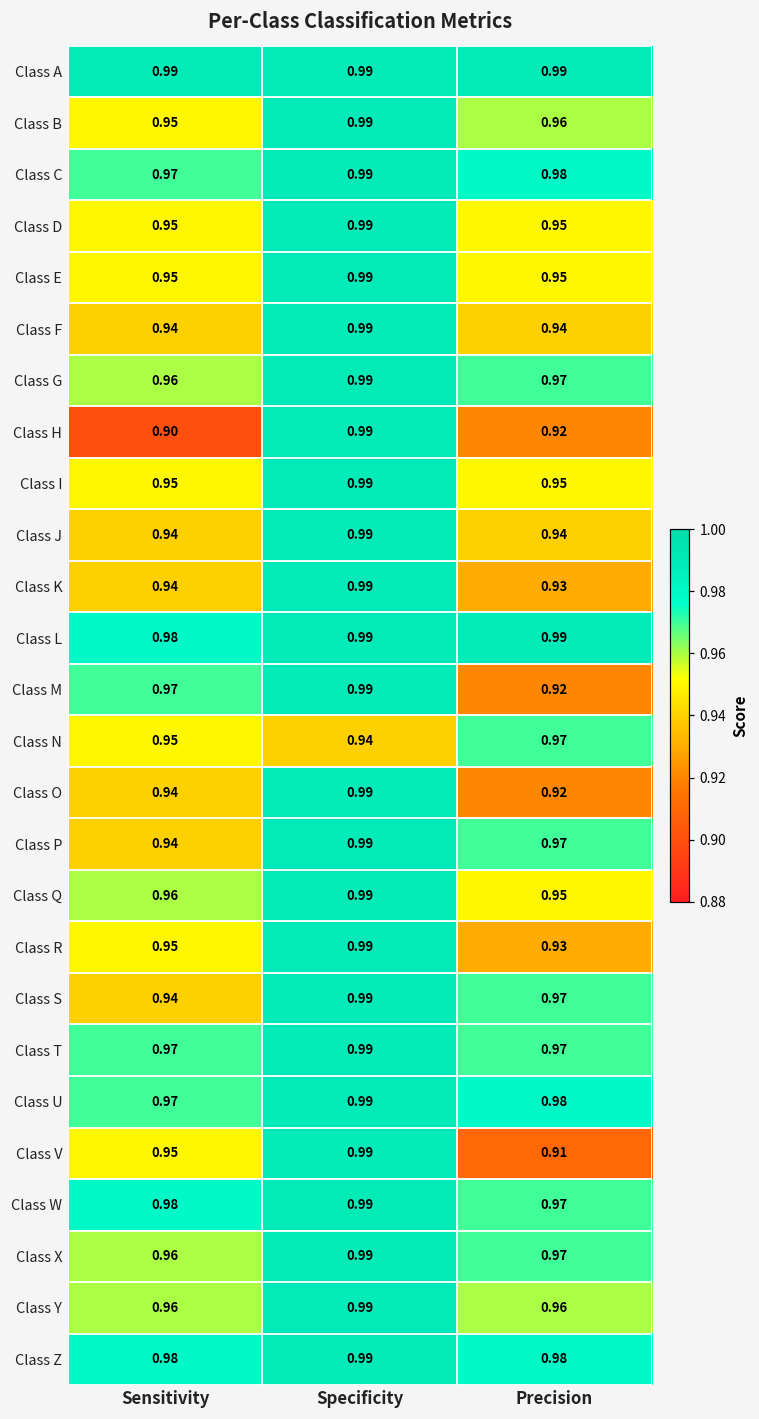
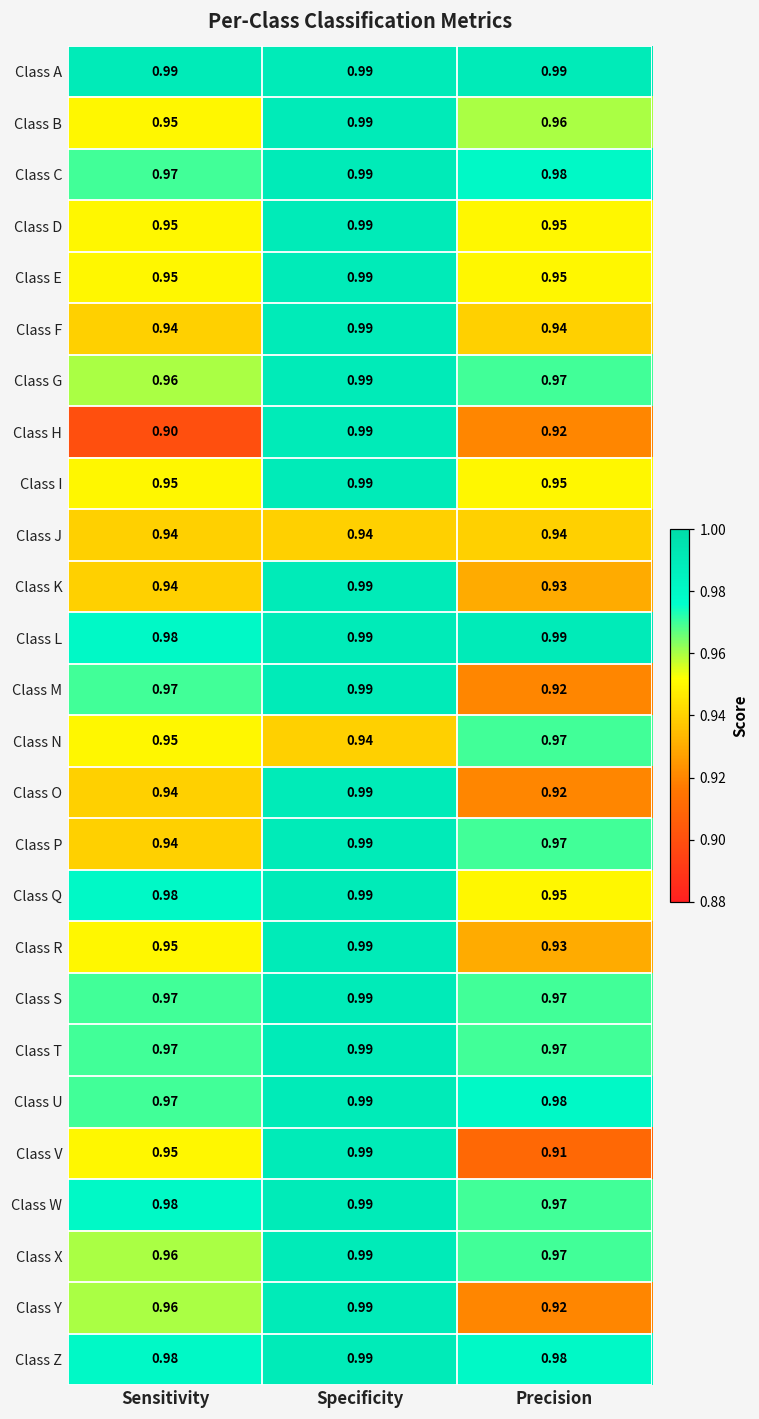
  {
    "Class A": {
      "Sensitivity": 0.99,
      "Specificity": 0.99,
      "Precision": 0.99
    },
    "Class B": {
      "Sensitivity": 0.95,
      "Specificity": 0.99,
      "Precision": 0.96
    },
    "Class C": {
      "Sensitivity": 0.97,
      "Specificity": 0.99,
      "Precision": 0.98
    },
    "Class D": {
      "Sensitivity": 0.95,
      "Specificity": 0.99,
      "Precision": 0.95
    },
    "Class E": {
      "Sensitivity": 0.95,
      "Specificity": 0.99,
      "Precision": 0.95
    },
    "Class F": {
      "Sensitivity": 0.94,
      "Specificity": 0.99,
      "Precision": 0.94
    },
    "Class G": {
      "Sensitivity": 0.96,
      "Specificity": 0.99,
      "Precision": 0.97
    },
    "Class H": {
      "Sensitivity": 0.90,
      "Specificity": 0.99,
      "Precision": 0.92
    },
    "Class I": {
      "Sensitivity": 0.95,
      "Specificity": 0.99,
      "Precision": 0.95
    },
    "Class J": {
      "Sensitivity": 0.94,
-     "Specificity": 0.99,
+     "Specificity": 0.94,
      "Precision": 0.94
    },
    "Class K": {
      "Sensitivity": 0.94,
      "Specificity": 0.99,
      "Precision": 0.93
    },
    "Class L": {
      "Sensitivity": 0.98,
      "Specificity": 0.99,
      "Precision": 0.99
    },
    "Class M": {
      "Sensitivity": 0.97,
      "Specificity": 0.99,
      "Precision": 0.92
    },
    "Class N": {
      "Sensitivity": 0.95,
      "Specificity": 0.94,
      "Precision": 0.97
    },
    "Class O": {
      "Sensitivity": 0.94,
      "Specificity": 0.99,
      "Precision": 0.92
    },
    "Class P": {
      "Sensitivity": 0.94,
      "Specificity": 0.99,
      "Precision": 0.97
    },
    "Class Q": {
-     "Sensitivity": 0.96,
+     "Sensitivity": 0.98,
      "Specificity": 0.99,
      "Precision": 0.95
    },
    "Class R": {
      "Sensitivity": 0.95,
      "Specificity": 0.99,
      "Precision": 0.93
    },
    "Class S": {
-     "Sensitivity": 0.94,
+     "Sensitivity": 0.97,
      "Specificity": 0.99,
      "Precision": 0.97
    },
    "Class T": {
      "Sensitivity": 0.97,
      "Specificity": 0.99,
      "Precision": 0.97
    },
    "Class U": {
      "Sensitivity": 0.97,
      "Specificity": 0.99,
      "Precision": 0.98
    },
    "Class V": {
      "Sensitivity": 0.95,
      "Specificity": 0.99,
      "Precision": 0.91
    },
    "Class W": {
      "Sensitivity": 0.98,
      "Specificity": 0.99,
      "Precision": 0.97
    },
    "Class X": {
      "Sensitivity": 0.96,
      "Specificity": 0.99,
      "Precision": 0.97
    },
    "Class Y": {
      "Sensitivity": 0.96,
      "Specificity": 0.99,
-     "Precision": 0.96
+     "Precision": 0.92
    },
    "Class Z": {
      "Sensitivity": 0.98,
      "Specificity": 0.99,
      "Precision": 0.98
    }
  }
